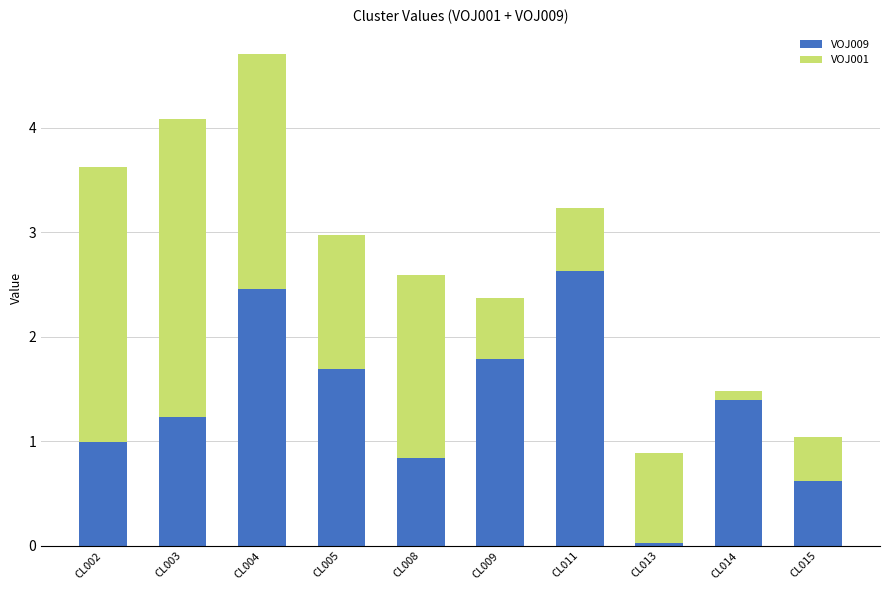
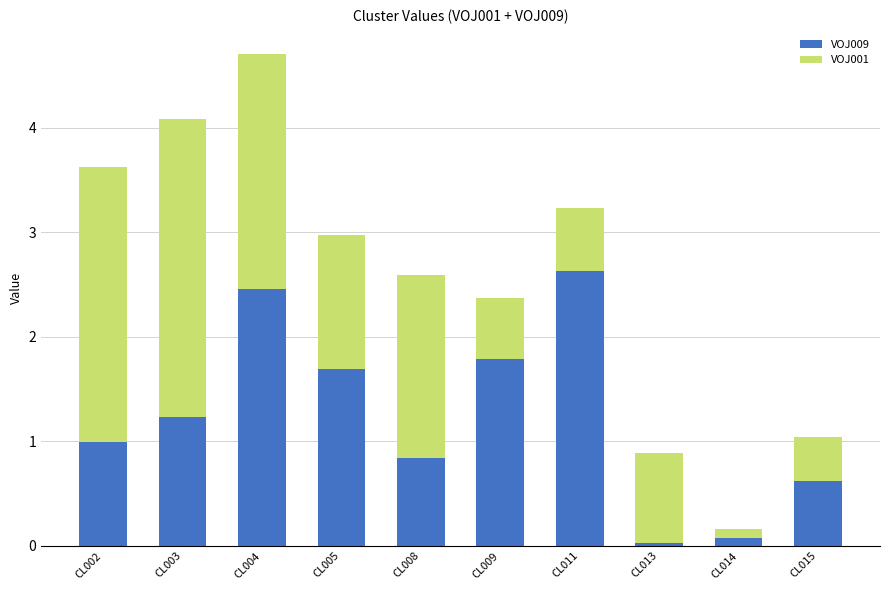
  {
    "VOJ009": {
      "CL002": 0.99,
      "CL003": 1.23,
      "CL004": 2.46,
      "CL005": 1.69,
      "CL008": 0.84,
      "CL009": 1.79,
      "CL011": 2.63,
      "CL013": 0.02,
-     "CL014": 1.40,
+     "CL014": 0.07,
      "CL015": 0.62
    },
    "VOJ001": {
      "CL002": 2.63,
      "CL003": 2.86,
      "CL004": 2.24,
      "CL005": 1.29,
      "CL008": 1.75,
      "CL009": 0.59,
      "CL011": 0.60,
      "CL013": 0.87,
      "CL014": 0.08,
      "CL015": 0.42
    }
  }
